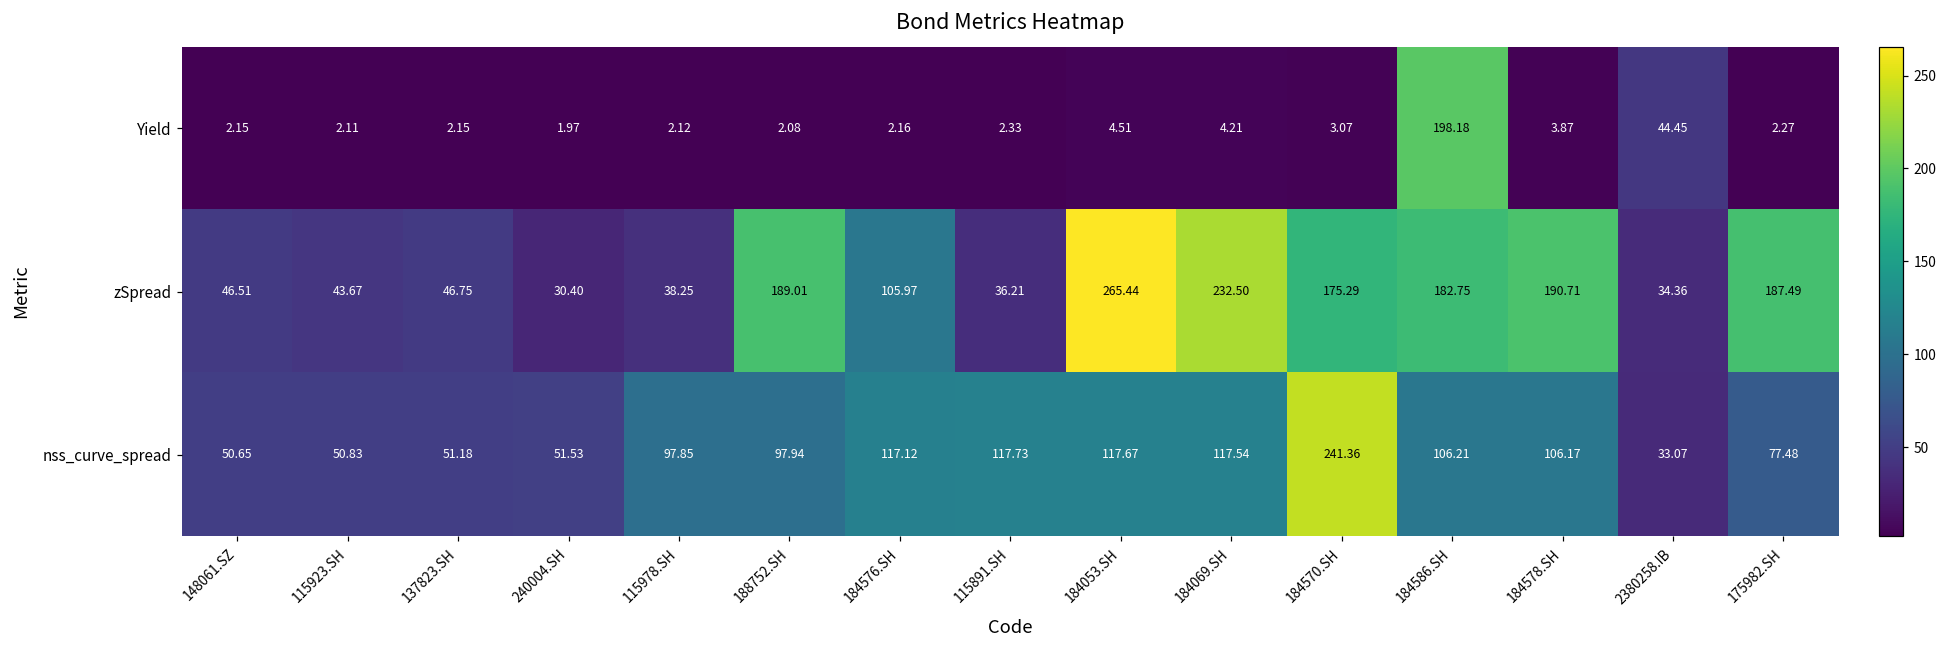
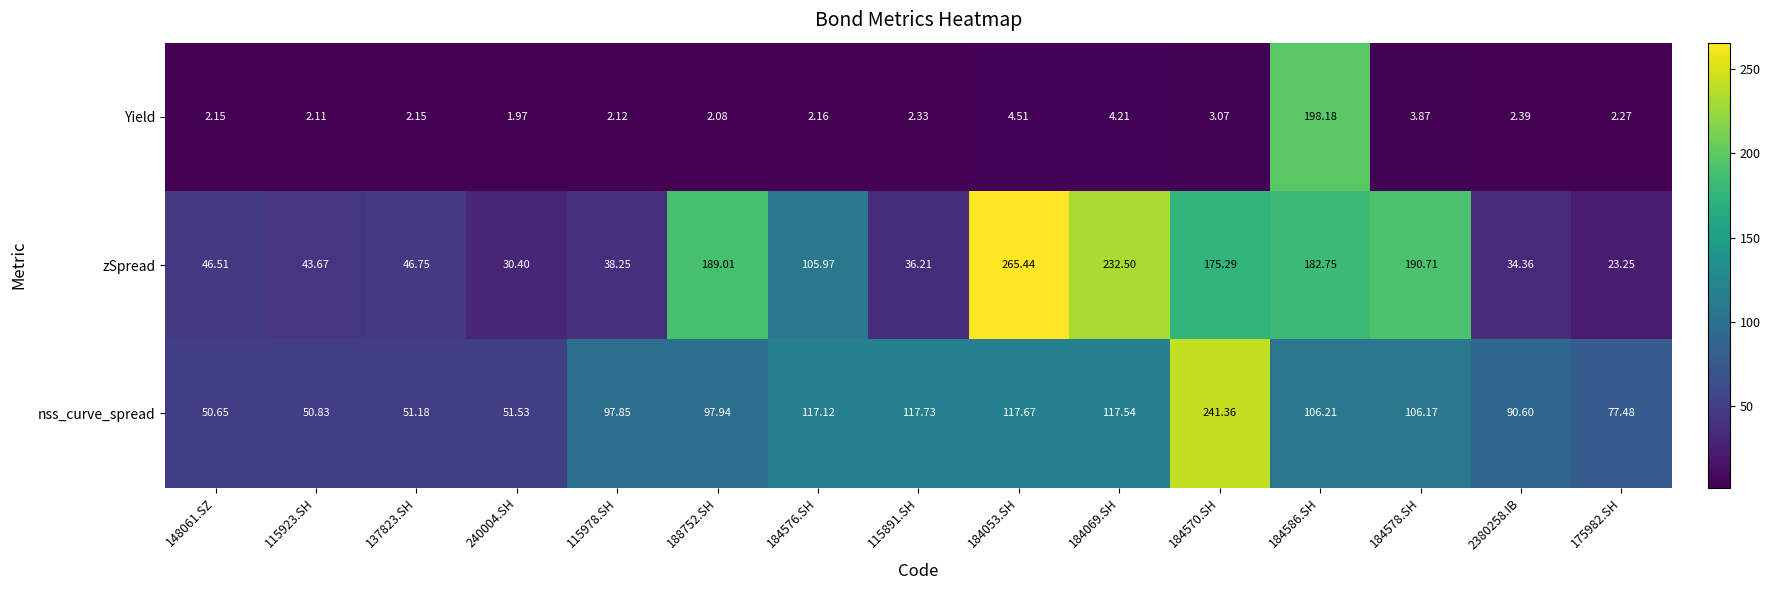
  {
    "Yield": {
      "148061.SZ": 2.15,
      "115923.SH": 2.11,
      "137823.SH": 2.15,
      "240004.SH": 1.97,
      "115978.SH": 2.12,
      "188752.SH": 2.08,
      "184576.SH": 2.16,
      "115891.SH": 2.33,
      "184053.SH": 4.51,
      "184069.SH": 4.21,
      "184570.SH": 3.07,
      "184586.SH": 198.18,
      "184578.SH": 3.87,
-     "2380258.IB": 44.45,
+     "2380258.IB": 2.39,
      "175982.SH": 2.27
    },
    "zSpread": {
      "148061.SZ": 46.51,
      "115923.SH": 43.67,
      "137823.SH": 46.75,
      "240004.SH": 30.40,
      "115978.SH": 38.25,
      "188752.SH": 189.01,
      "184576.SH": 105.97,
      "115891.SH": 36.21,
      "184053.SH": 265.44,
      "184069.SH": 232.50,
      "184570.SH": 175.29,
      "184586.SH": 182.75,
      "184578.SH": 190.71,
      "2380258.IB": 34.36,
-     "175982.SH": 187.49
+     "175982.SH": 23.25
    },
    "nss_curve_spread": {
      "148061.SZ": 50.65,
      "115923.SH": 50.83,
      "137823.SH": 51.18,
      "240004.SH": 51.53,
      "115978.SH": 97.85,
      "188752.SH": 97.94,
      "184576.SH": 117.12,
      "115891.SH": 117.73,
      "184053.SH": 117.67,
      "184069.SH": 117.54,
      "184570.SH": 241.36,
      "184586.SH": 106.21,
      "184578.SH": 106.17,
-     "2380258.IB": 33.07,
+     "2380258.IB": 90.60,
      "175982.SH": 77.48
    }
  }
